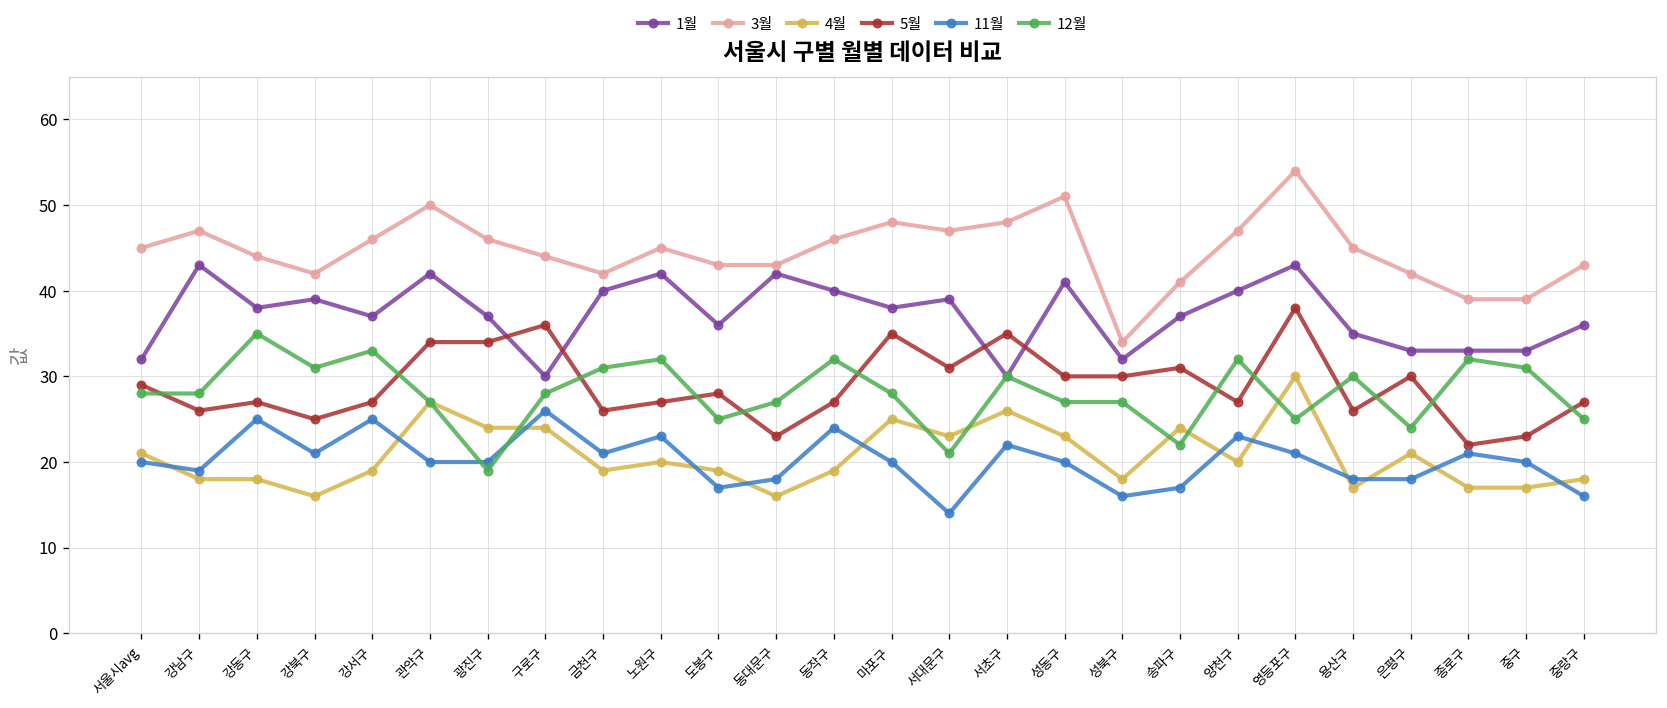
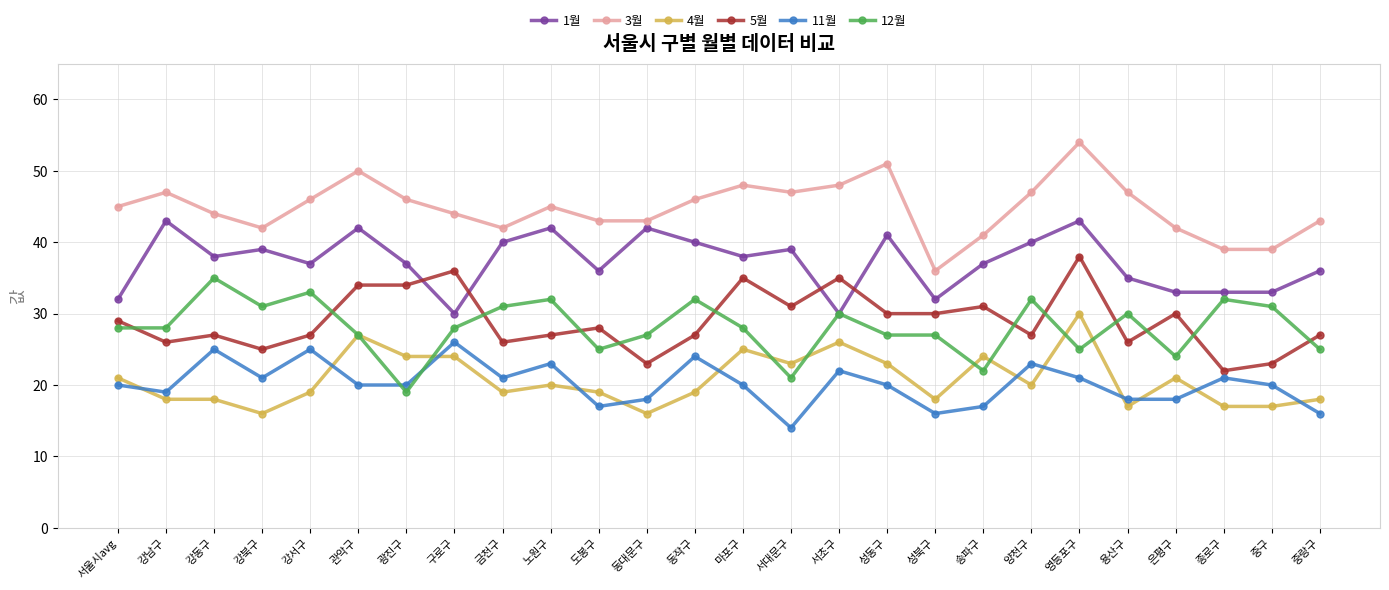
  {
    "1월": {
      "서울시avg": 32,
      "강남구": 43,
      "강동구": 38,
      "강북구": 39,
      "강서구": 37,
      "관악구": 42,
      "광진구": 37,
      "구로구": 30,
      "금천구": 40,
      "노원구": 42,
      "도봉구": 36,
      "동대문구": 42,
      "동작구": 40,
      "마포구": 38,
      "서대문구": 39,
      "성동구": 41,
      "성북구": 32,
      "송파구": 37,
      "양천구": 40,
      "영등포구": 43,
      "용산구": 35,
      "은평구": 33,
      "종로구": 33,
      "중구": 33,
      "중랑구": 36
    },
    "3월": {
      "서울시avg": 45,
      "강남구": 47,
      "강동구": 44,
      "강북구": 42,
      "강서구": 46,
      "관악구": 50,
      "광진구": 46,
      "구로구": 44,
      "금천구": 42,
      "노원구": 45,
      "도봉구": 43,
      "동대문구": 43,
      "동작구": 46,
      "마포구": 48,
      "서대문구": 47,
      "서초구": 48,
      "성동구": 51,
-     "성북구": 34,
+     "성북구": 36,
      "송파구": 41,
      "양천구": 47,
      "영등포구": 54,
-     "용산구": 45,
+     "용산구": 47,
      "은평구": 42,
      "종로구": 39,
      "중구": 39,
      "중랑구": 43
    },
    "4월": {
      "서울시avg": 21,
      "강남구": 18,
      "강동구": 18,
      "강북구": 16,
      "강서구": 19,
      "광진구": 24,
      "구로구": 24,
      "금천구": 19,
      "노원구": 20,
      "도봉구": 19,
      "동대문구": 16,
      "동작구": 19,
      "마포구": 25,
      "서대문구": 23,
      "서초구": 26,
      "성동구": 23,
      "성북구": 18,
      "송파구": 24,
      "양천구": 20,
      "영등포구": 30,
      "용산구": 17,
      "은평구": 21,
      "종로구": 17,
      "중구": 17,
      "중랑구": 18
    },
    "5월": {
      "서울시avg": 29,
      "강남구": 26,
      "강동구": 27,
      "강북구": 25,
      "강서구": 27,
      "관악구": 34,
      "광진구": 34,
      "구로구": 36,
      "금천구": 26,
      "노원구": 27,
      "도봉구": 28,
      "동대문구": 23,
      "동작구": 27,
      "마포구": 35,
      "서대문구": 31,
      "서초구": 35,
      "성동구": 30,
      "성북구": 30,
      "송파구": 31,
      "양천구": 27,
      "영등포구": 38,
      "용산구": 26,
      "은평구": 30,
      "종로구": 22,
      "중구": 23,
      "중랑구": 27
    },
    "11월": {
      "서울시avg": 20,
      "강남구": 19,
      "강동구": 25,
      "강북구": 21,
      "강서구": 25,
      "관악구": 20,
      "광진구": 20,
      "구로구": 26,
      "금천구": 21,
      "노원구": 23,
      "도봉구": 17,
      "동대문구": 18,
      "동작구": 24,
      "마포구": 20,
      "서대문구": 14,
      "서초구": 22,
      "성동구": 20,
      "성북구": 16,
      "송파구": 17,
      "양천구": 23,
      "영등포구": 21,
      "용산구": 18,
      "은평구": 18,
      "종로구": 21,
      "중구": 20,
      "중랑구": 16
    },
    "12월": {
      "서울시avg": 28,
      "강남구": 28,
      "강동구": 35,
      "강북구": 31,
      "강서구": 33,
      "광진구": 19,
      "구로구": 28,
      "금천구": 31,
      "노원구": 32,
      "도봉구": 25,
      "동대문구": 27,
      "동작구": 32,
      "마포구": 28,
      "서대문구": 21,
      "성동구": 27,
      "성북구": 27,
      "송파구": 22,
      "양천구": 32,
      "영등포구": 25,
      "용산구": 30,
      "은평구": 24,
      "종로구": 32,
      "중구": 31,
      "중랑구": 25
    }
  }
